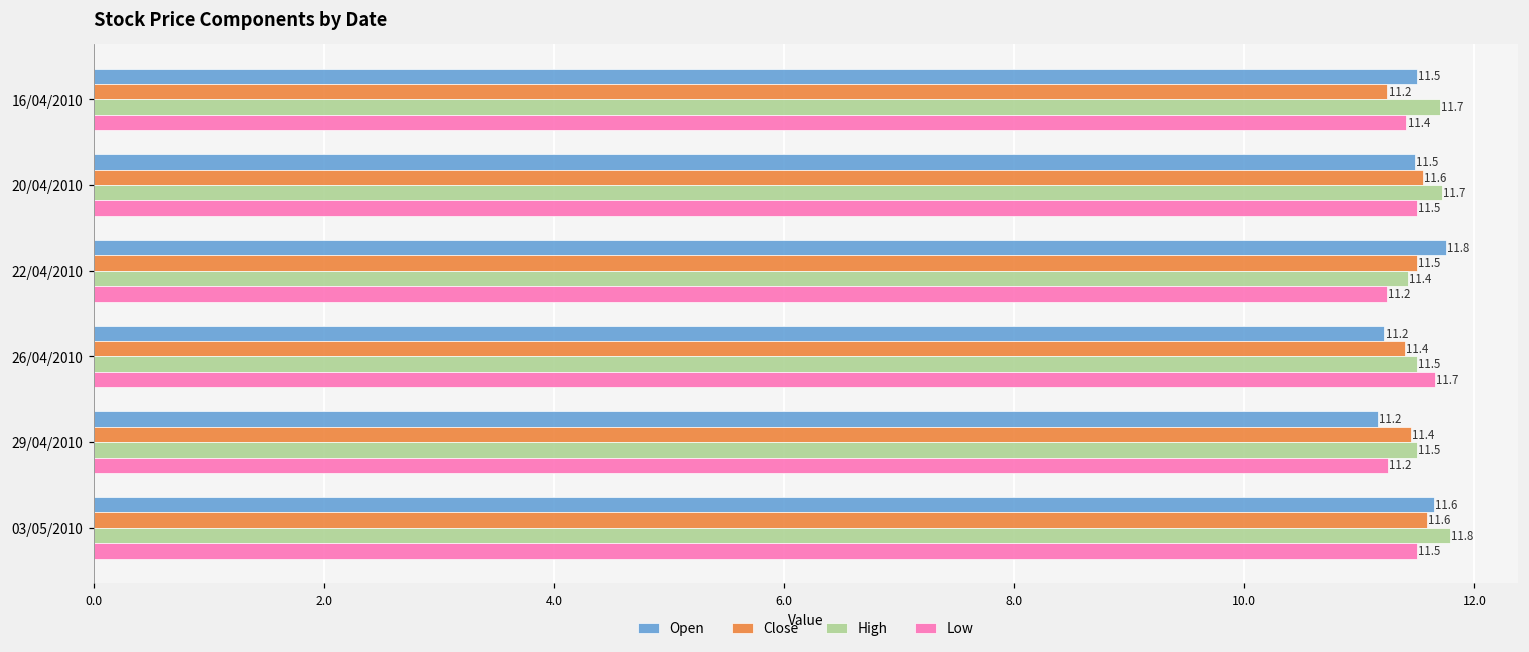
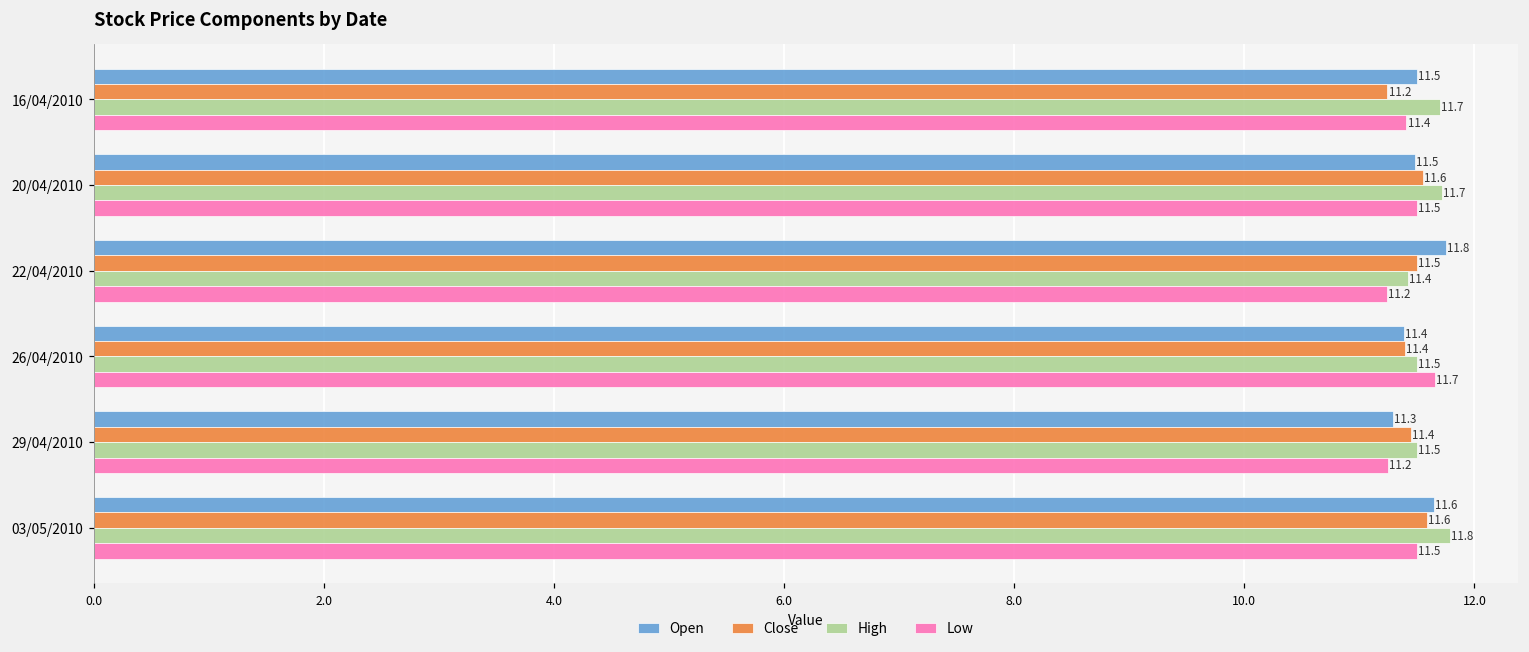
  {
    "Open": {
      "16/04/2010": 11.5,
      "20/04/2010": 11.5,
      "22/04/2010": 11.8,
-     "26/04/2010": 11.2,
-     "29/04/2010": 11.2,
+     "26/04/2010": 11.4,
+     "29/04/2010": 11.3,
      "03/05/2010": 11.6
    },
    "Close": {
      "16/04/2010": 11.2,
      "20/04/2010": 11.6,
      "22/04/2010": 11.5,
      "26/04/2010": 11.4,
      "29/04/2010": 11.4,
      "03/05/2010": 11.6
    },
    "High": {
      "16/04/2010": 11.7,
      "20/04/2010": 11.7,
      "22/04/2010": 11.4,
      "26/04/2010": 11.5,
      "29/04/2010": 11.5,
      "03/05/2010": 11.8
    },
    "Low": {
      "16/04/2010": 11.4,
      "20/04/2010": 11.5,
      "22/04/2010": 11.2,
      "26/04/2010": 11.7,
      "29/04/2010": 11.2,
      "03/05/2010": 11.5
    }
  }
